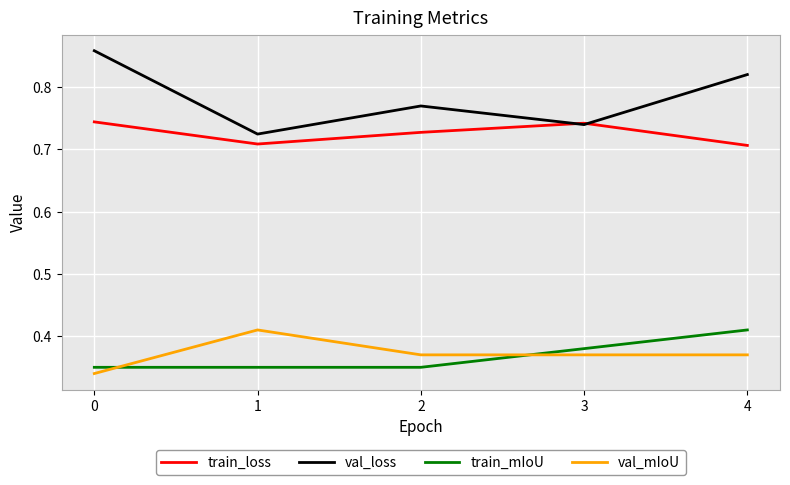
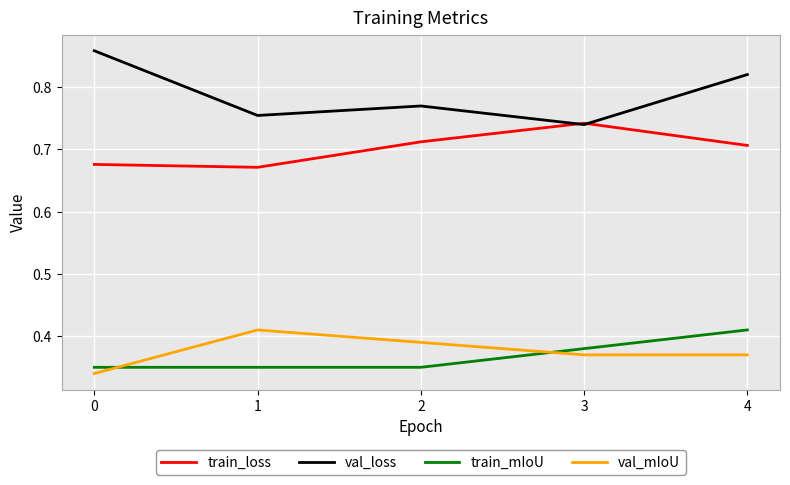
  {
    "train_loss": {
-     "0": 0.74,
-     "1": 0.71,
-     "2": 0.73,
+     "0": 0.68,
+     "1": 0.67,
+     "2": 0.71,
      "4": 0.71
    },
    "val_loss": {
      "0": 0.86,
-     "1": 0.72,
+     "1": 0.75,
      "2": 0.77,
      "4": 0.82
    },
    "train_mIoU": {
      "0": 0.35,
      "1": 0.35,
      "2": 0.35,
      "3": 0.38,
      "4": 0.41
    },
    "val_mIoU": {
      "0": 0.34,
      "1": 0.41,
-     "2": 0.37,
+     "2": 0.39,
      "3": 0.37,
      "4": 0.37
    }
  }
